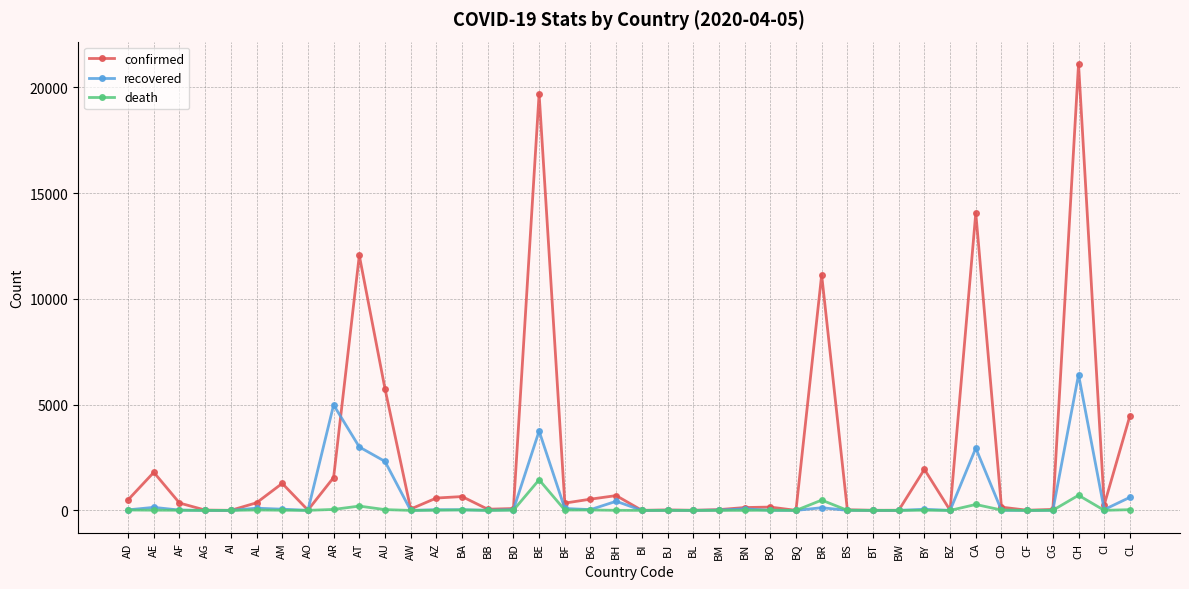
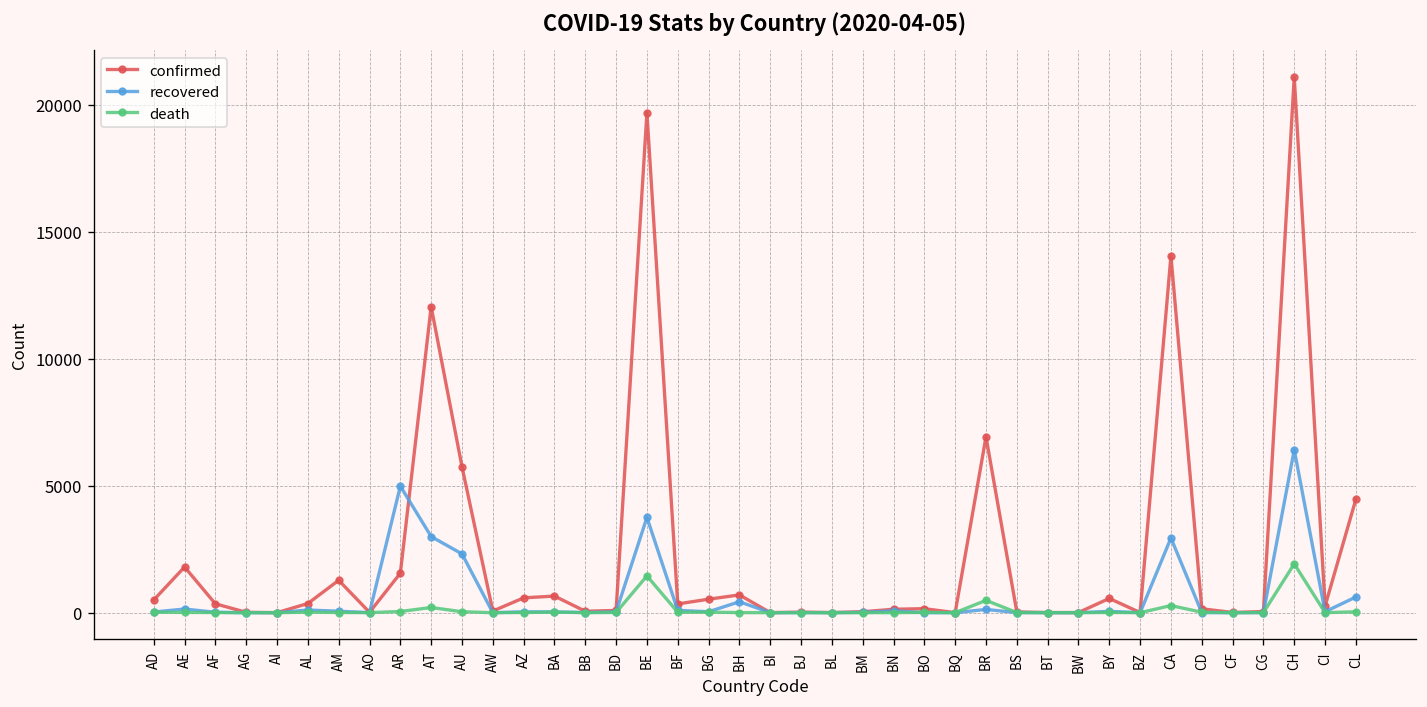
  {
    "confirmed": {
      "AD": 500,
      "AE": 1800,
      "AF": 300,
      "AL": 400,
      "AM": 1300,
      "AR": 1600,
      "AT": 12100,
      "AU": 5800,
      "AZ": 600,
      "BA": 700,
      "BE": 19700,
      "BF": 300,
      "BG": 500,
      "BH": 700,
      "BO": 200,
-     "BR": 11100,
-     "BY": 1900,
+     "BR": 6900,
+     "BY": 600,
      "CA": 14100,
      "CD": 200,
      "CH": 21100,
      "CI": 300,
      "CL": 4500
    },
    "recovered": {
      "AE": 100,
      "AR": 5000,
      "AT": 3000,
      "AU": 2300,
      "BE": 3800,
      "BH": 400,
      "BR": 100,
      "CA": 2900,
      "CH": 6400,
      "CL": 600
    },
    "death": {
      "AE": 0,
      "AR": 0,
      "AT": 200,
      "AU": 0,
      "BE": 1400,
      "BH": 0,
      "BR": 500,
      "CA": 300,
-     "CH": 700,
+     "CH": 1900,
      "CL": 0
    }
  }
